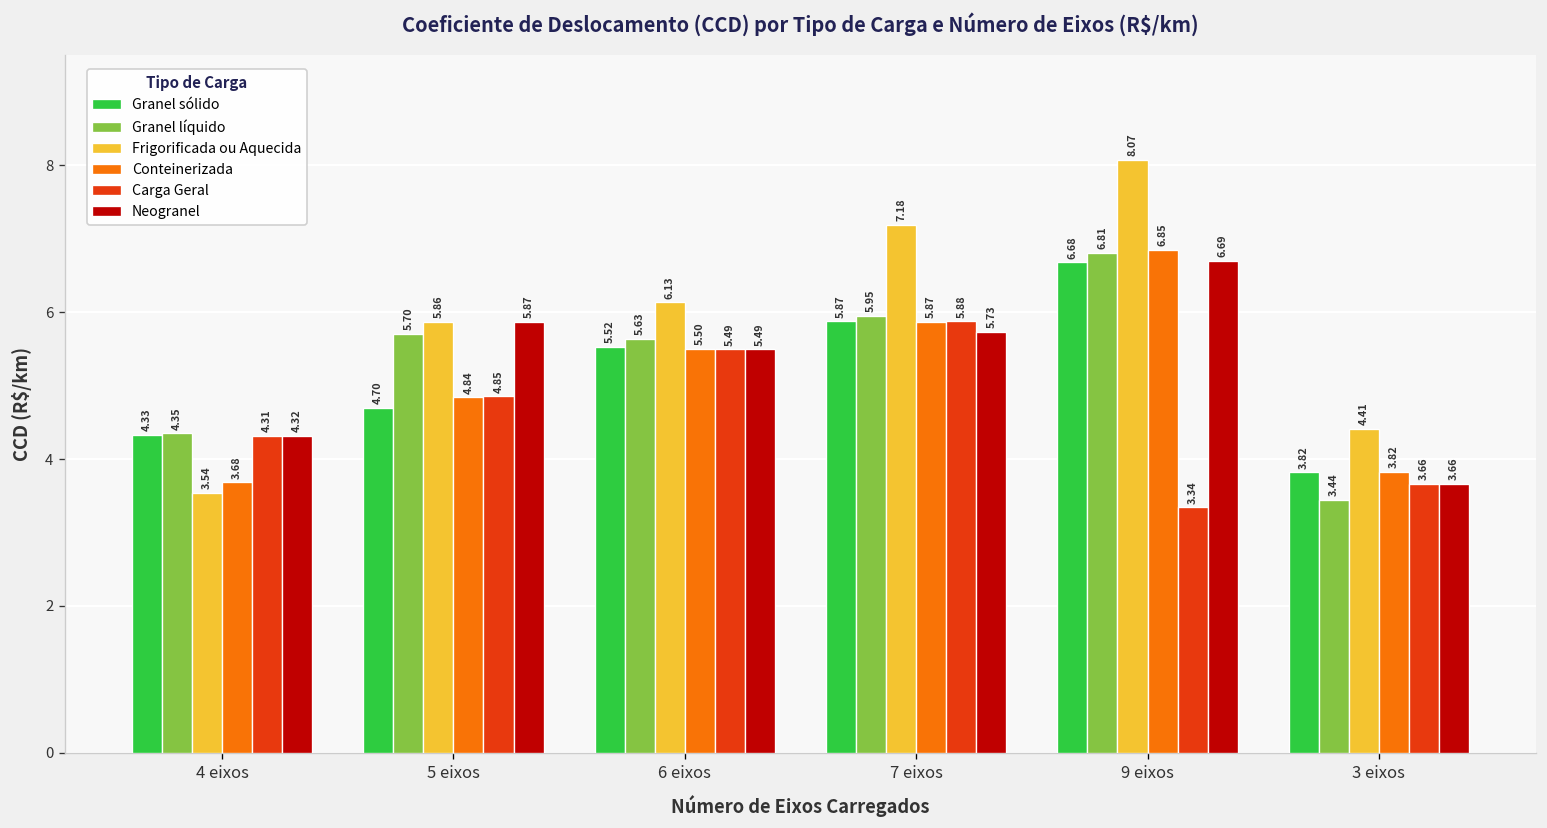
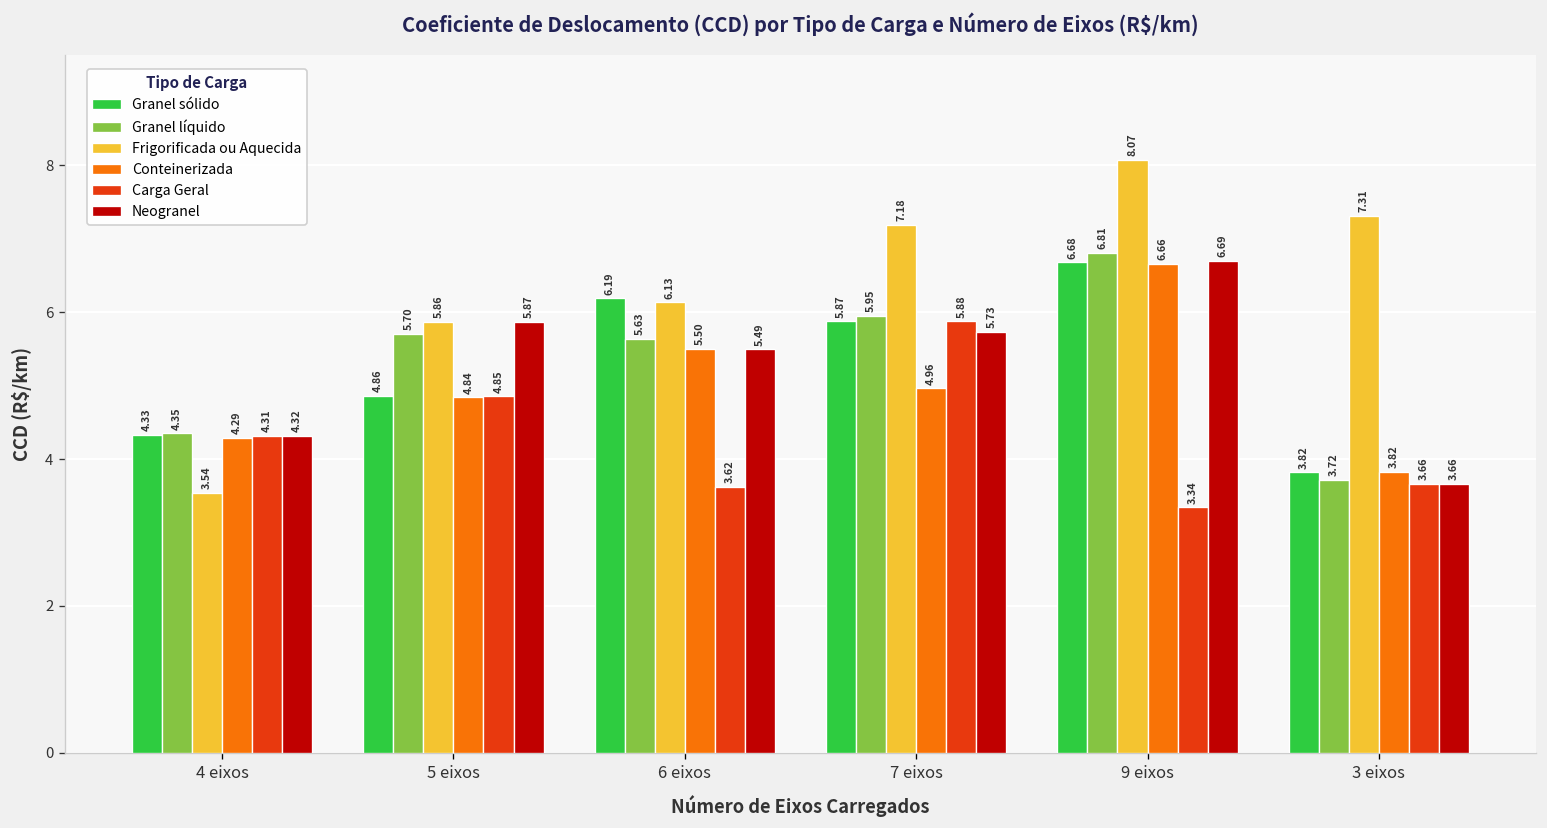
  {
    "Granel sólido": {
      "4 eixos": 4.33,
-     "5 eixos": 4.70,
-     "6 eixos": 5.52,
+     "5 eixos": 4.86,
+     "6 eixos": 6.19,
      "7 eixos": 5.87,
      "9 eixos": 6.68,
      "3 eixos": 3.82
    },
    "Granel líquido": {
      "4 eixos": 4.35,
      "5 eixos": 5.70,
      "6 eixos": 5.63,
      "7 eixos": 5.95,
      "9 eixos": 6.81,
-     "3 eixos": 3.44
+     "3 eixos": 3.72
    },
    "Frigorificada ou Aquecida": {
      "4 eixos": 3.54,
      "5 eixos": 5.86,
      "6 eixos": 6.13,
      "7 eixos": 7.18,
      "9 eixos": 8.07,
-     "3 eixos": 4.41
+     "3 eixos": 7.31
    },
    "Conteinerizada": {
-     "4 eixos": 3.68,
+     "4 eixos": 4.29,
      "5 eixos": 4.84,
      "6 eixos": 5.50,
-     "7 eixos": 5.87,
-     "9 eixos": 6.85,
+     "7 eixos": 4.96,
+     "9 eixos": 6.66,
      "3 eixos": 3.82
    },
    "Carga Geral": {
      "4 eixos": 4.31,
      "5 eixos": 4.85,
-     "6 eixos": 5.49,
+     "6 eixos": 3.62,
      "7 eixos": 5.88,
      "9 eixos": 3.34,
      "3 eixos": 3.66
    },
    "Neogranel": {
      "4 eixos": 4.32,
      "5 eixos": 5.87,
      "6 eixos": 5.49,
      "7 eixos": 5.73,
      "9 eixos": 6.69,
      "3 eixos": 3.66
    }
  }
